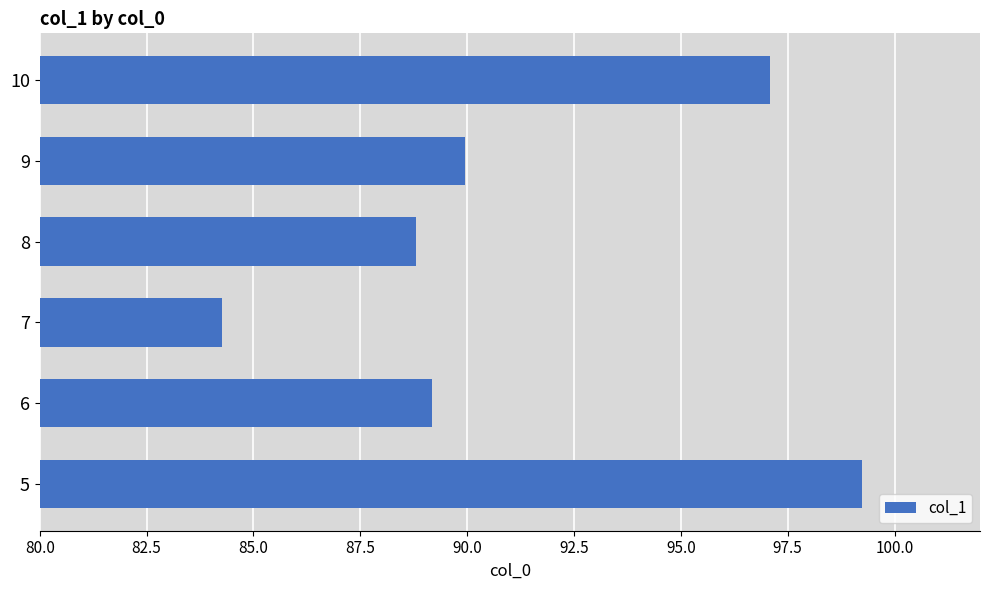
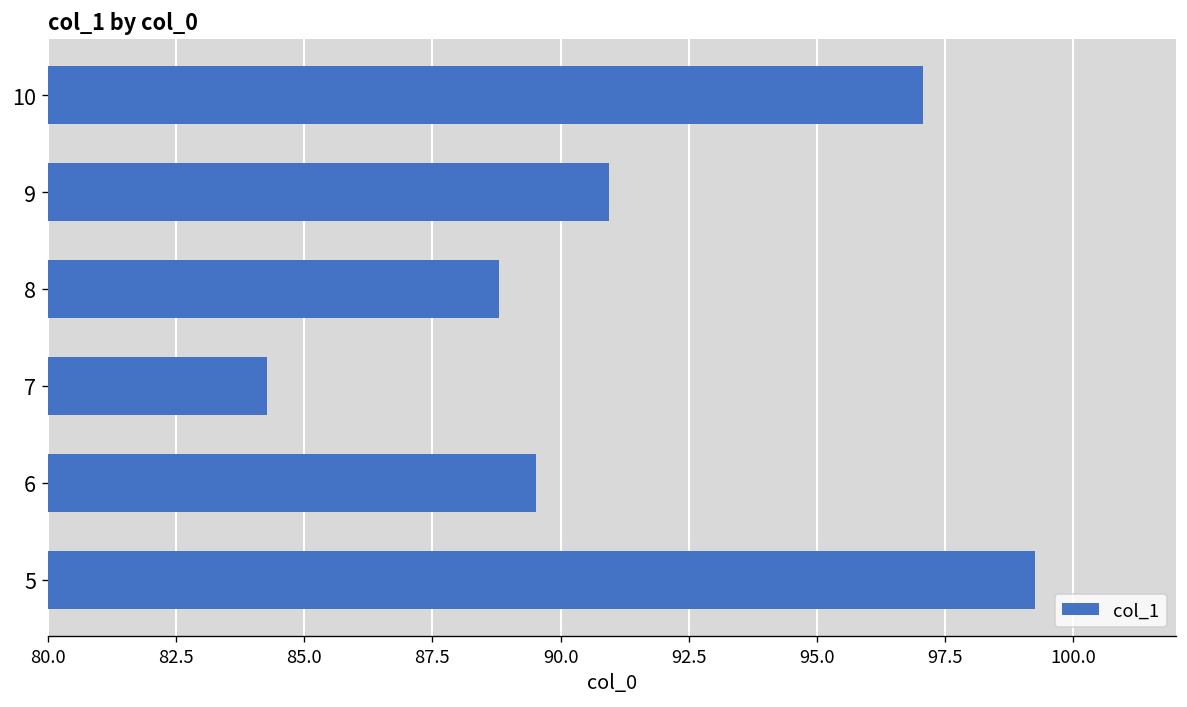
  {
    "10": 97.1,
-   "9": 89.9,
+   "9": 90.9,
    "8": 88.8,
    "7": 84.3,
-   "6": 89.2,
+   "6": 89.5,
    "5": 99.2
  }
